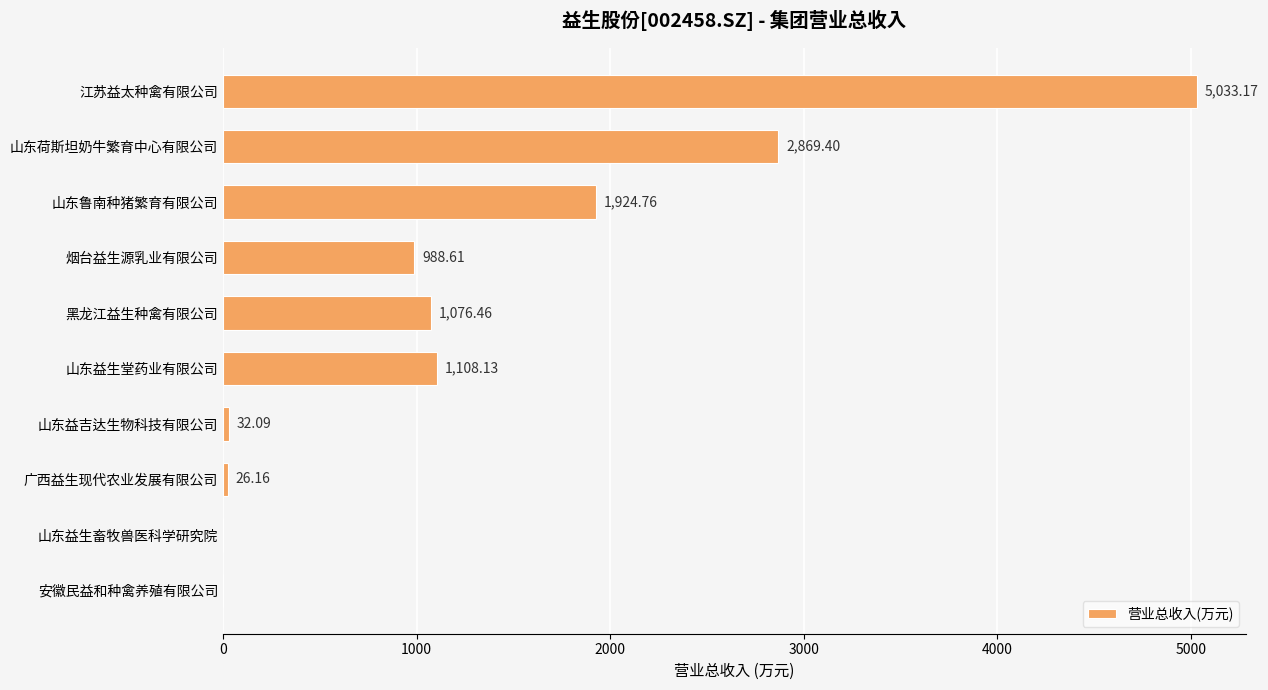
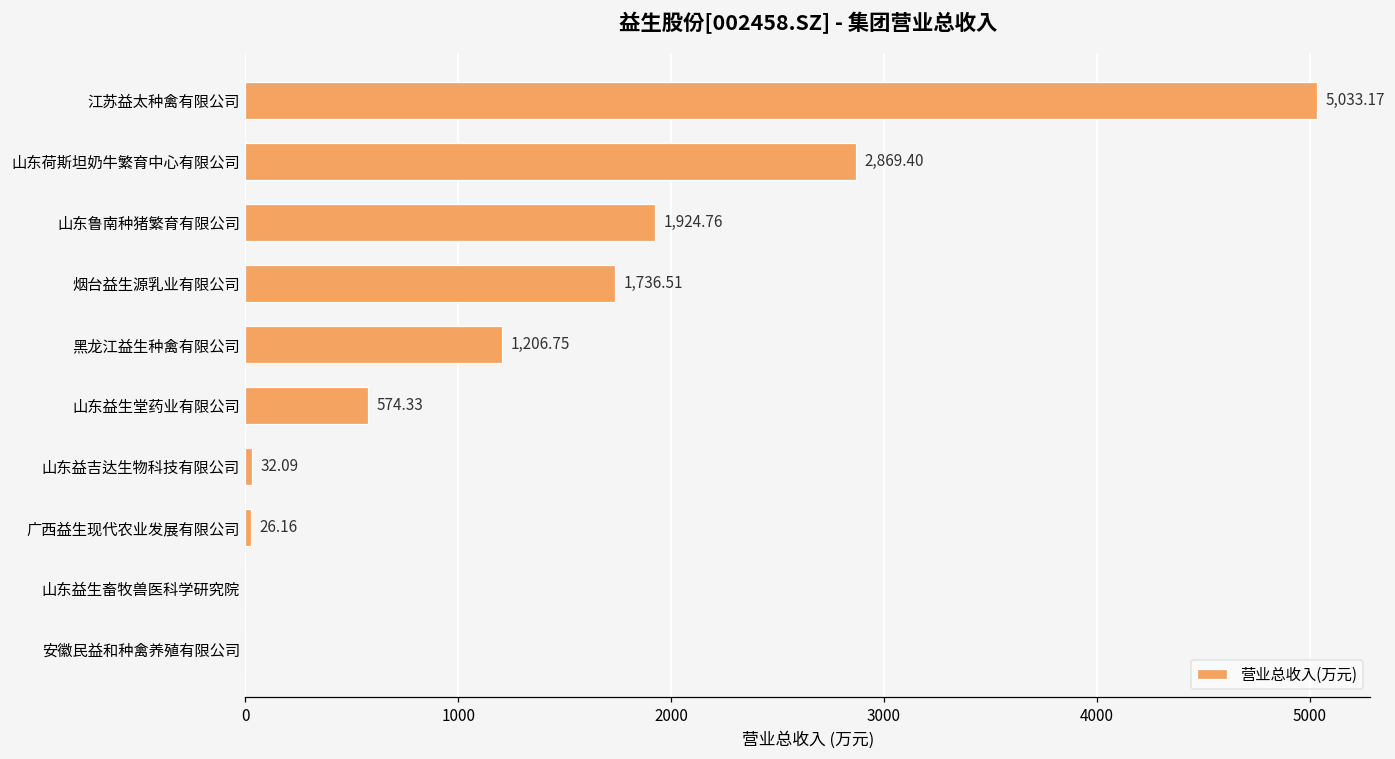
  {
    "江苏益太种禽有限公司": "5,033.17",
    "山东荷斯坦奶牛繁育中心有限公司": "2,869.40",
    "山东鲁南种猪繁育有限公司": "1,924.76",
-   "烟台益生源乳业有限公司": "988.61",
-   "黑龙江益生种禽有限公司": "1,076.46",
-   "山东益生堂药业有限公司": "1,108.13",
+   "烟台益生源乳业有限公司": "1,736.51",
+   "黑龙江益生种禽有限公司": "1,206.75",
+   "山东益生堂药业有限公司": "574.33",
    "山东益吉达生物科技有限公司": "32.09",
    "广西益生现代农业发展有限公司": "26.16"
  }
